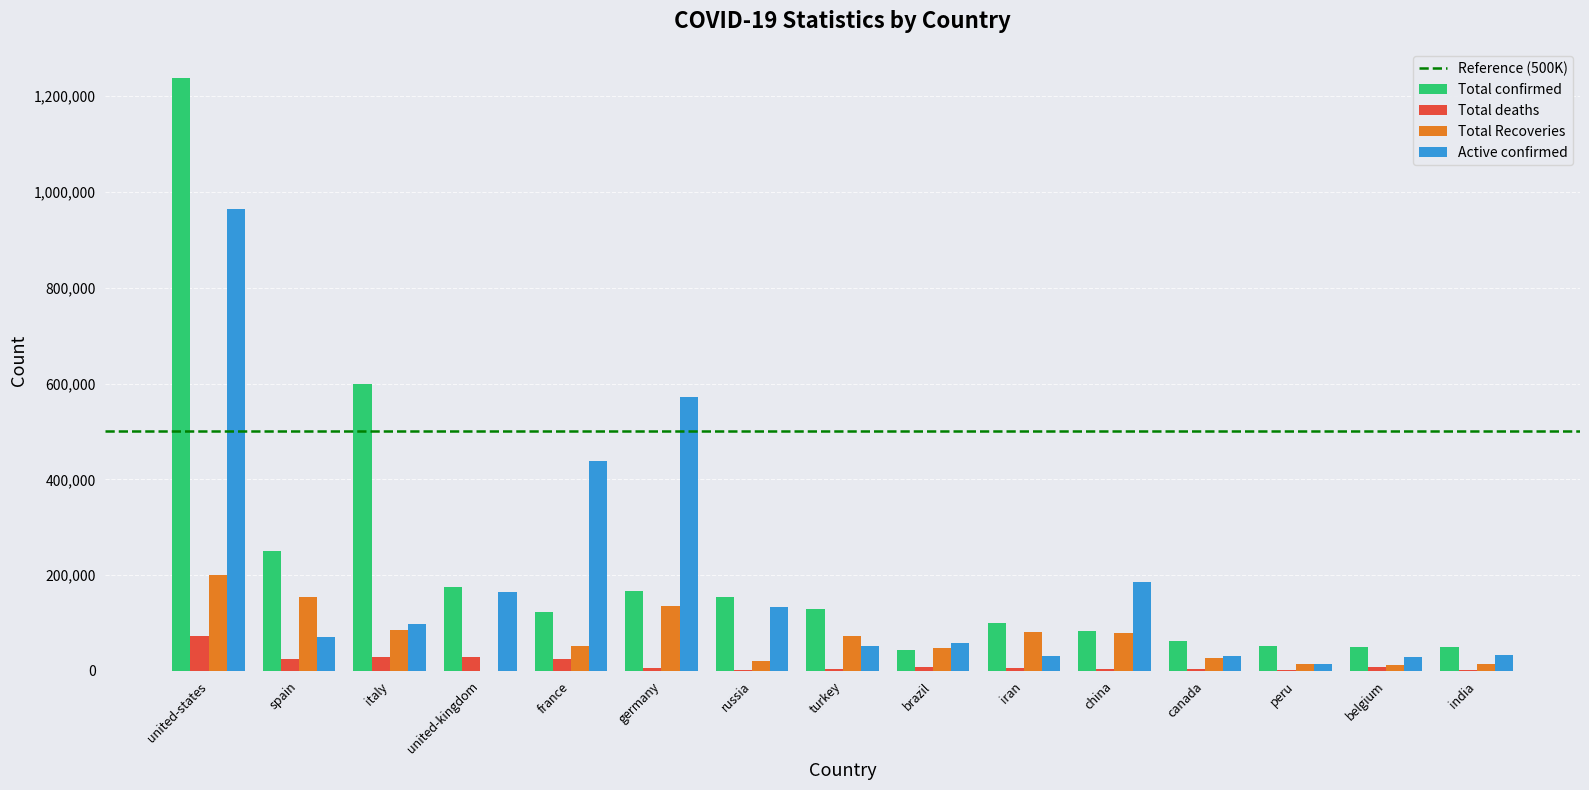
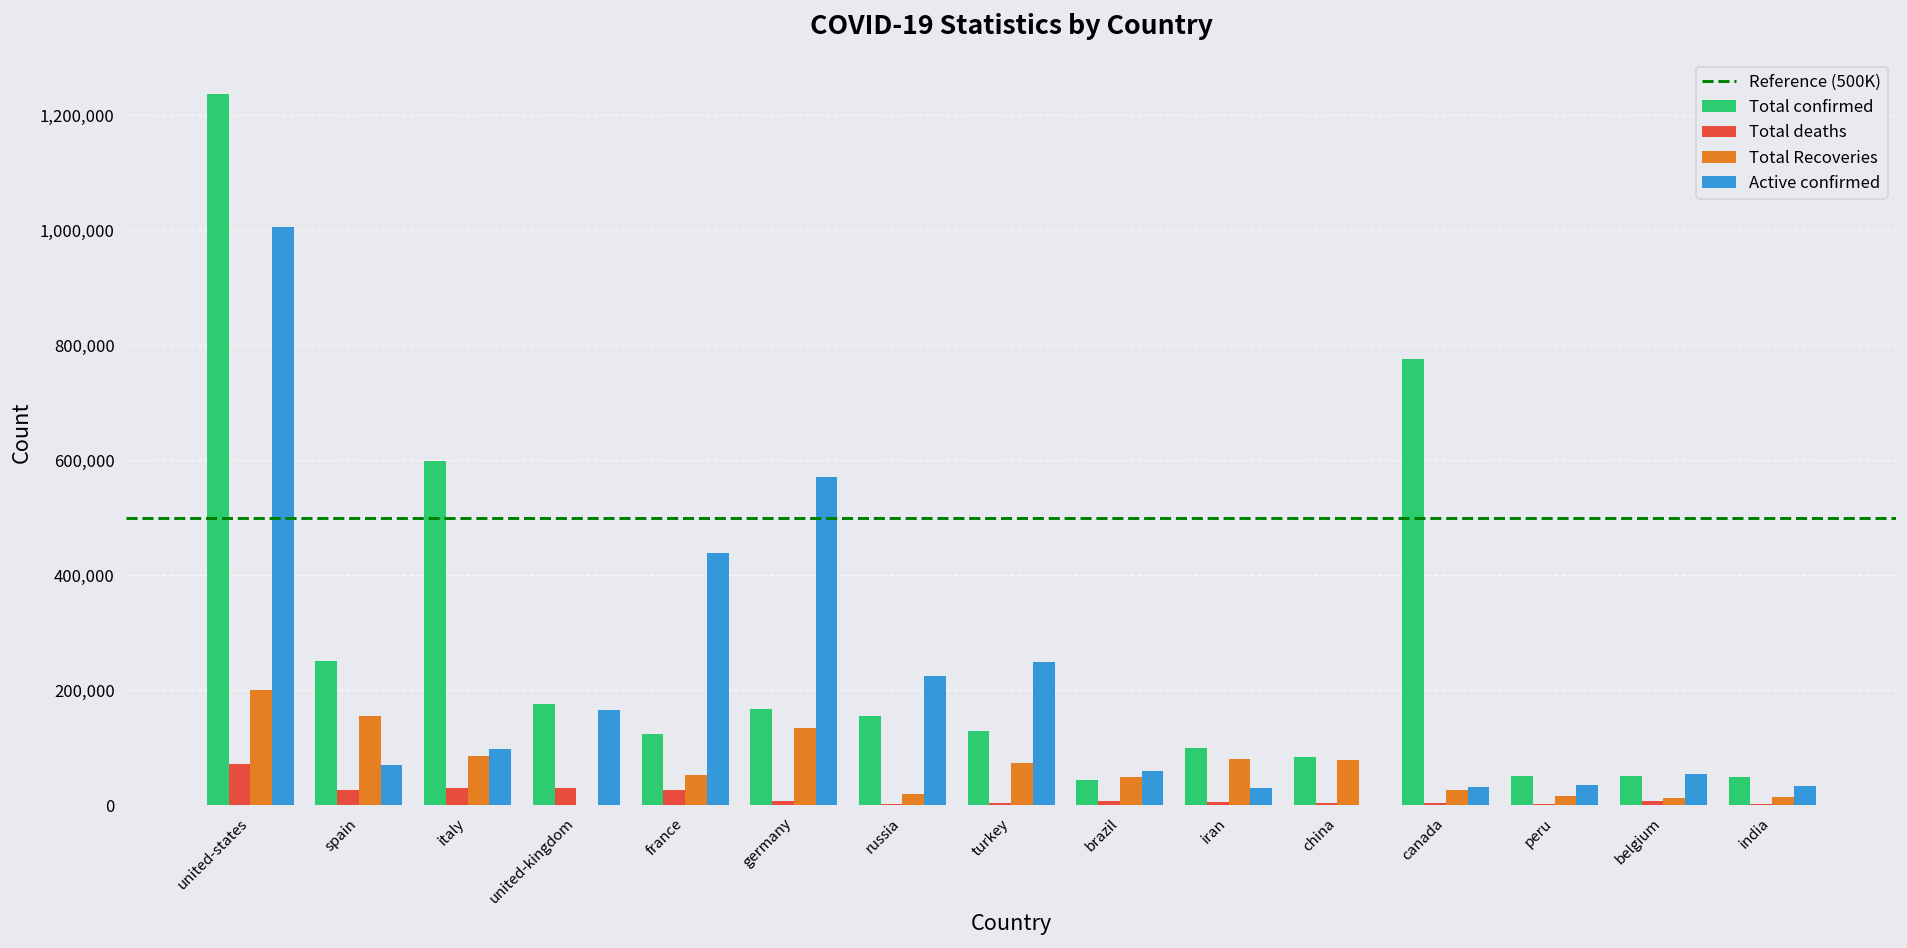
  {
    "Total confirmed": {
      "united-states": "1,240,000",
      "spain": "250,000",
      "italy": "600,000",
      "united-kingdom": "180,000",
      "france": "120,000",
      "germany": "170,000",
      "russia": "160,000",
      "turkey": "130,000",
      "brazil": "40,000",
      "iran": "100,000",
      "china": "80,000",
-     "canada": "60,000",
+     "canada": "780,000",
      "peru": "50,000",
      "belgium": "50,000",
      "india": "50,000"
    },
    "Active confirmed": {
-     "united-states": "960,000",
+     "united-states": "1,010,000",
      "spain": "70,000",
      "italy": "100,000",
      "united-kingdom": "170,000",
      "france": "440,000",
      "germany": "570,000",
-     "russia": "130,000",
-     "turkey": "50,000",
+     "russia": "220,000",
+     "turkey": "250,000",
      "brazil": "60,000",
      "iran": "30,000",
-     "china": "190,000",
+     "china": "0",
      "canada": "30,000",
-     "peru": "20,000",
-     "belgium": "30,000",
+     "peru": "30,000",
+     "belgium": "50,000",
      "india": "30,000"
    }
  }
